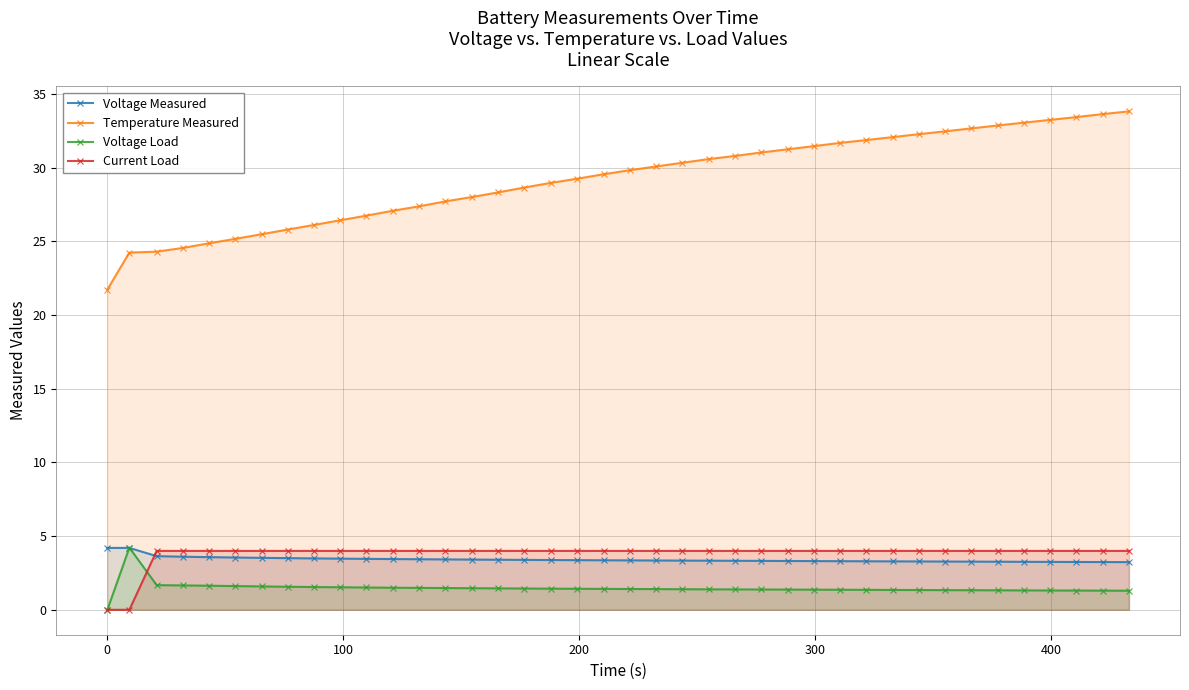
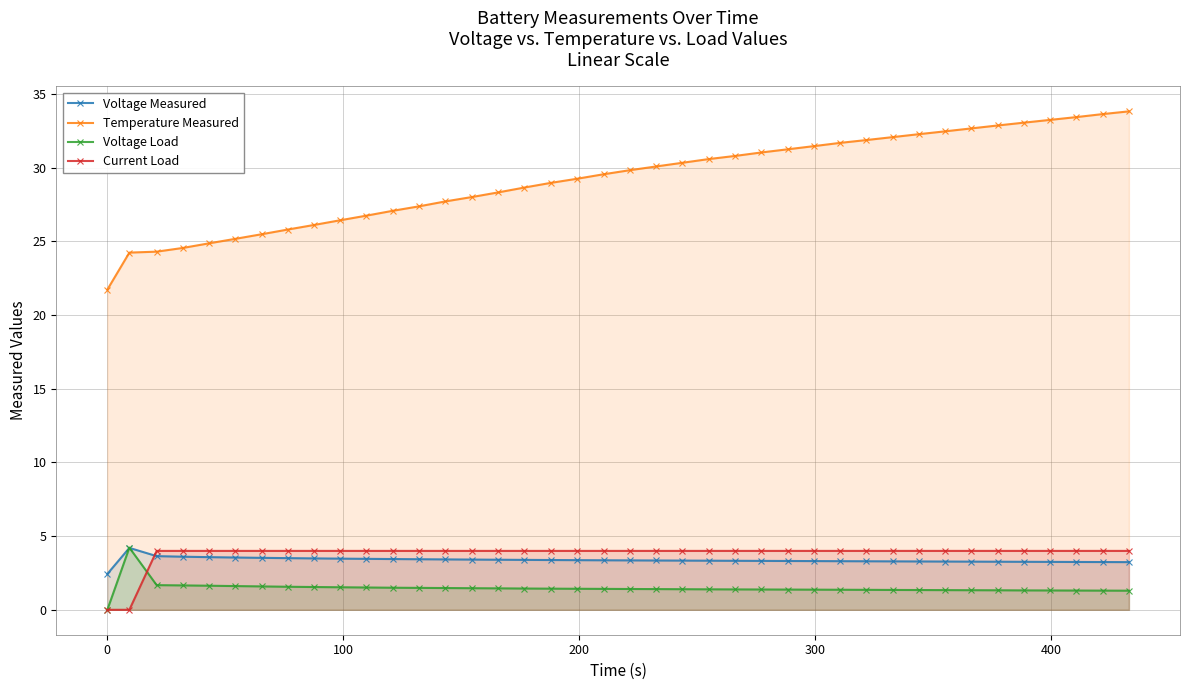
  {
    "Voltage Measured": {
-     "0": 4.2
+     "0": 2.4
    },
    "Temperature Measured": {
      "0": 21.7
    }
  }
